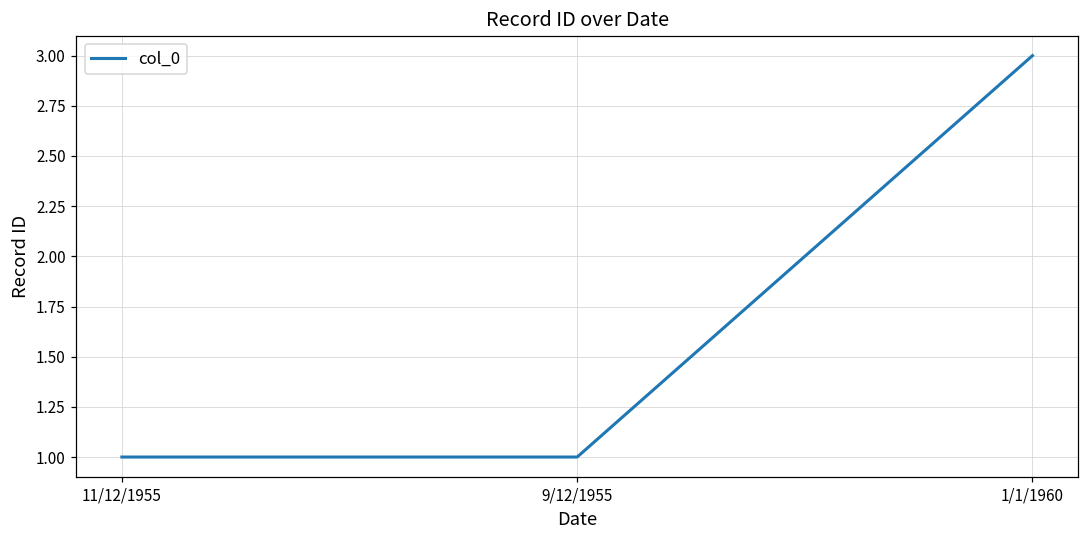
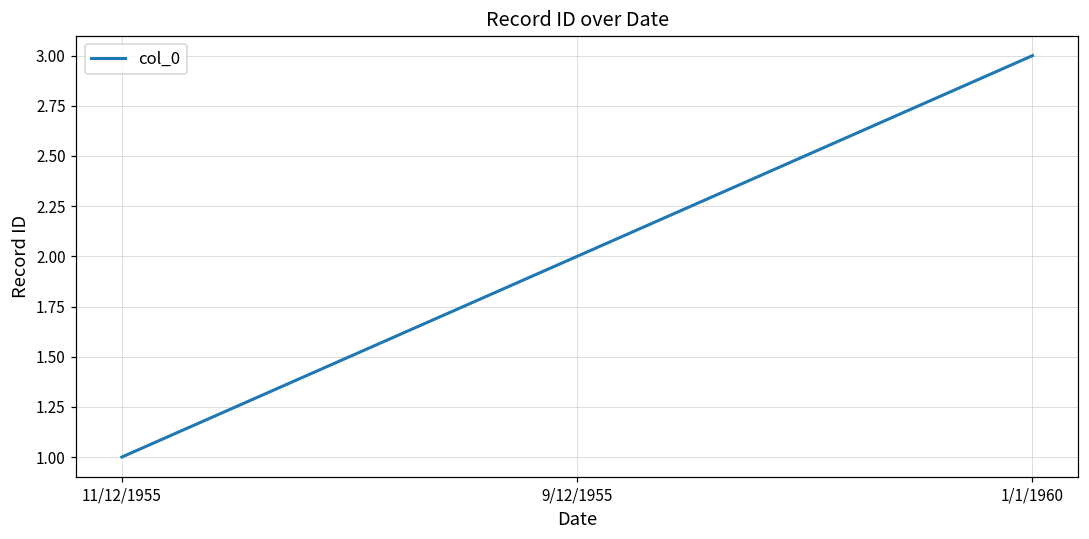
  {
    "11/12/1955": 1,
-   "9/12/1955": 1,
+   "9/12/1955": 2,
    "1/1/1960": 3
  }
